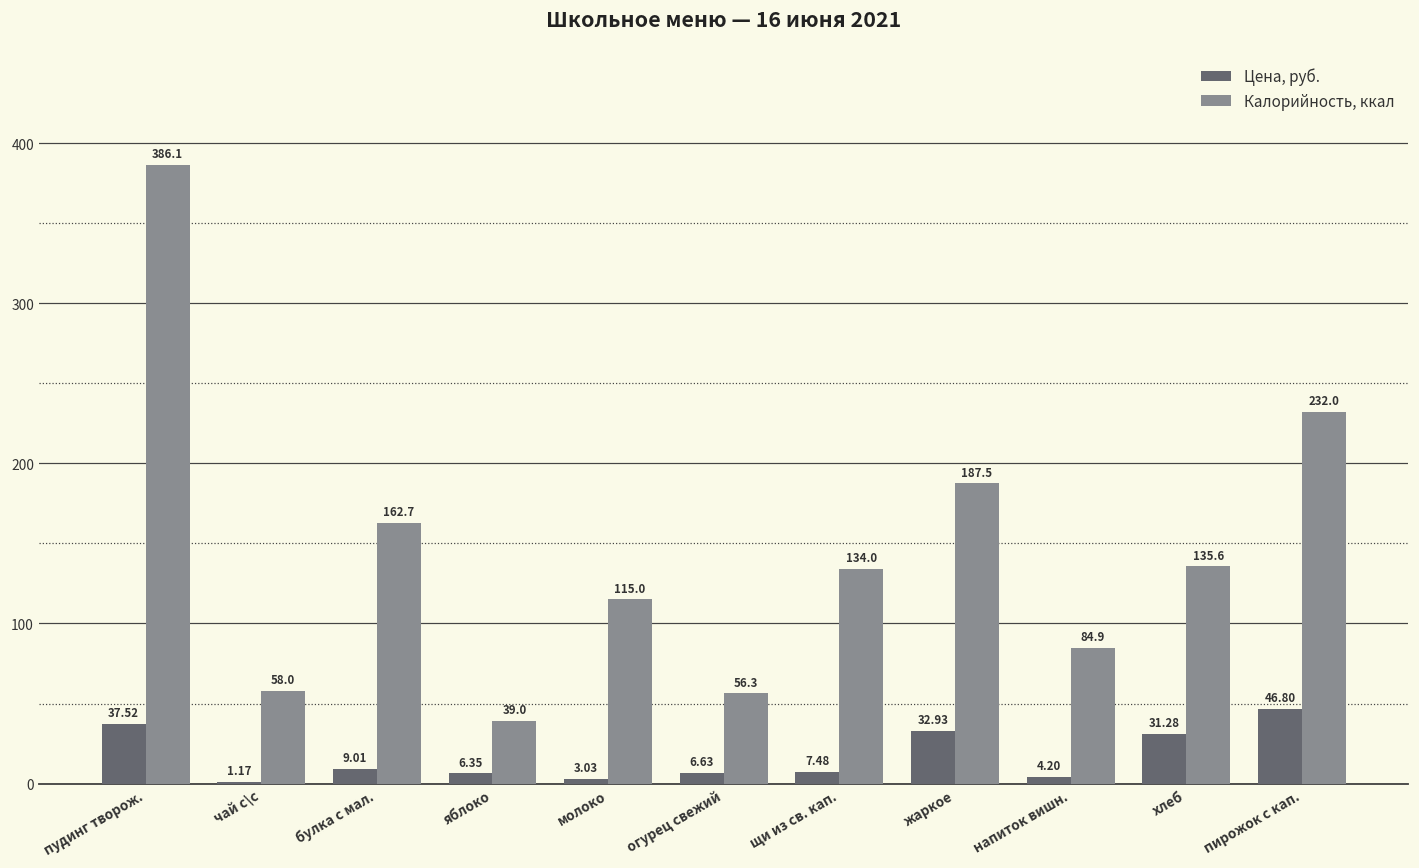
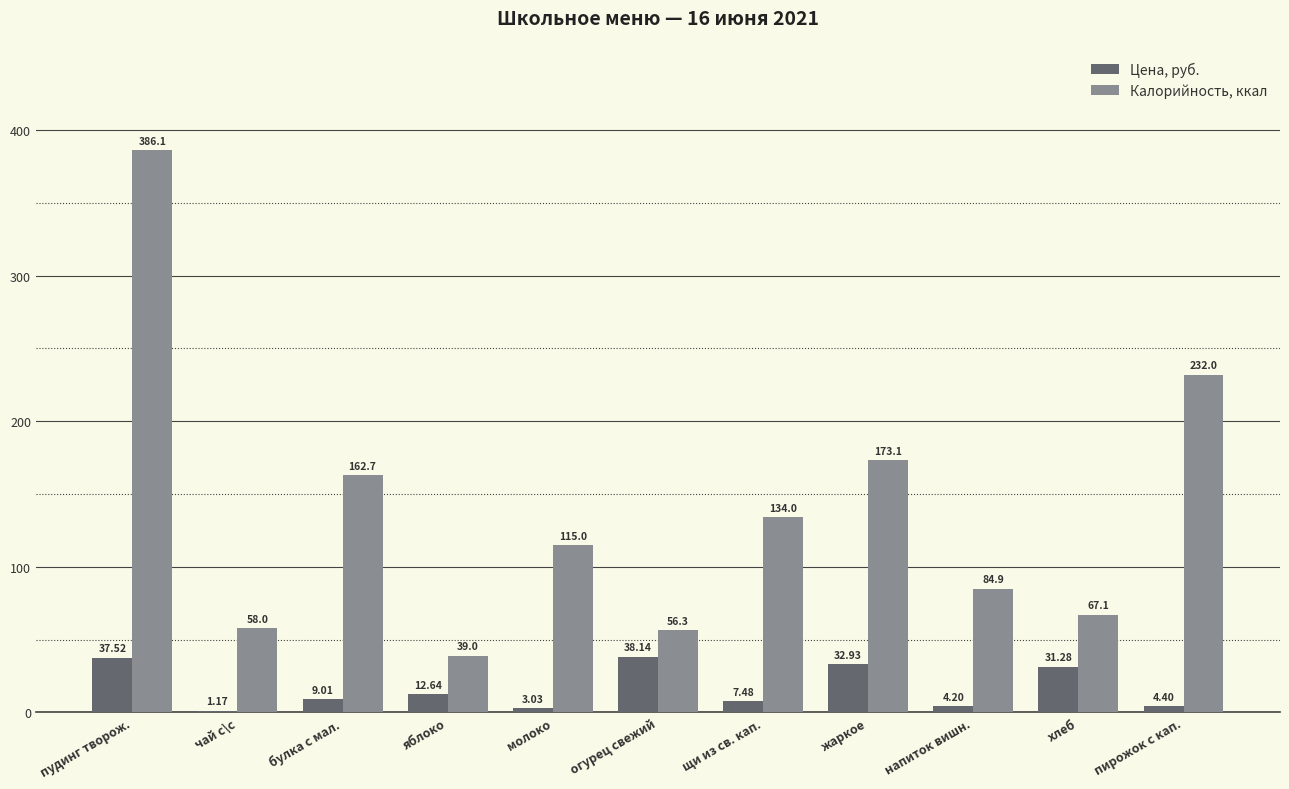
  {
    "Цена, руб.": {
      "пудинг творож.": 37.52,
      "чай с\\с": 1.17,
      "булка с мал.": 9.01,
-     "яблоко": 6.35,
+     "яблоко": 12.64,
      "молоко": 3.03,
-     "огурец свежий": 6.63,
+     "огурец свежий": 38.14,
      "щи из св. кап.": 7.48,
      "жаркое": 32.93,
      "напиток вишн.": 4.20,
      "хлеб": 31.28,
-     "пирожок с кап.": 46.80
+     "пирожок с кап.": 4.40
    },
    "Калорийность, ккал": {
      "пудинг творож.": 386.1,
      "чай с\\с": 58.0,
      "булка с мал.": 162.7,
      "яблоко": 39.0,
      "молоко": 115.0,
      "огурец свежий": 56.3,
      "щи из св. кап.": 134.0,
-     "жаркое": 187.5,
+     "жаркое": 173.1,
      "напиток вишн.": 84.9,
-     "хлеб": 135.6,
+     "хлеб": 67.1,
      "пирожок с кап.": 232.0
    }
  }
